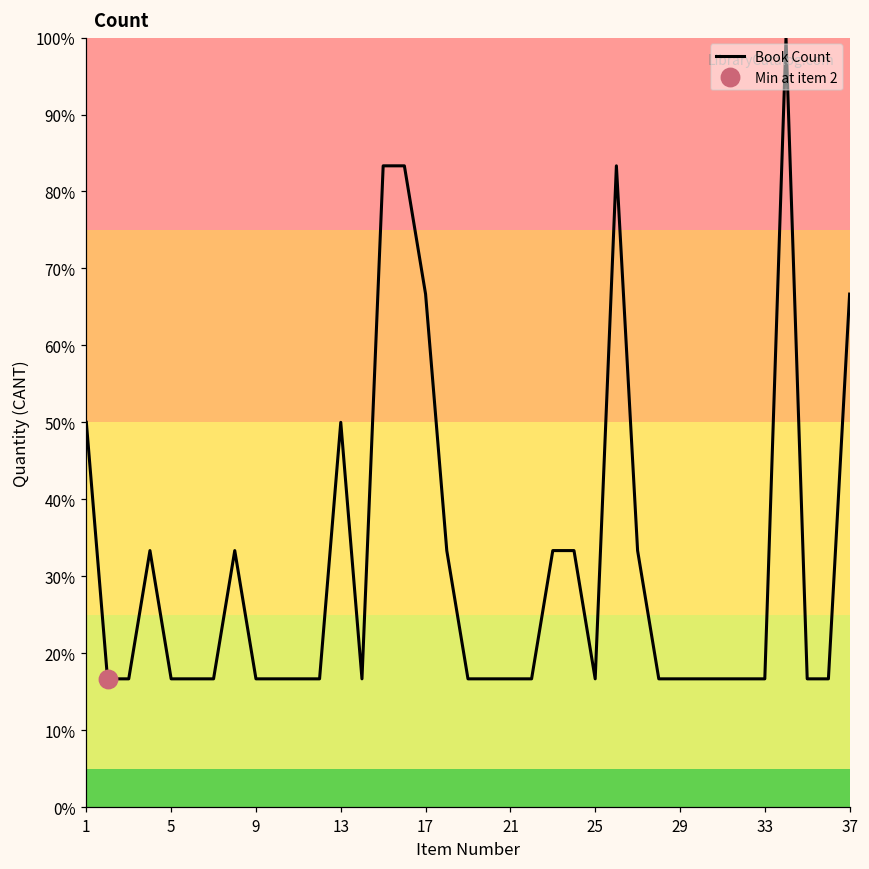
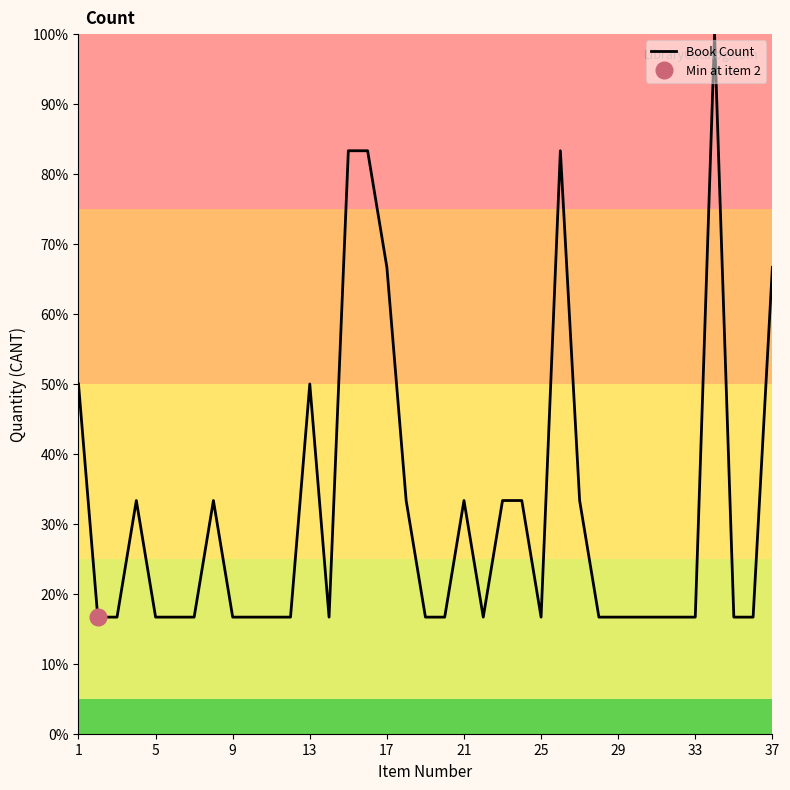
  {
    "Book Count": {
      "1": "50%",
      "5": "17%",
      "9": "17%",
      "13": "50%",
      "17": "67%",
-     "21": "17%",
+     "21": "33%",
      "25": "17%",
      "29": "17%",
      "33": "17%",
      "37": "67%"
    }
  }
